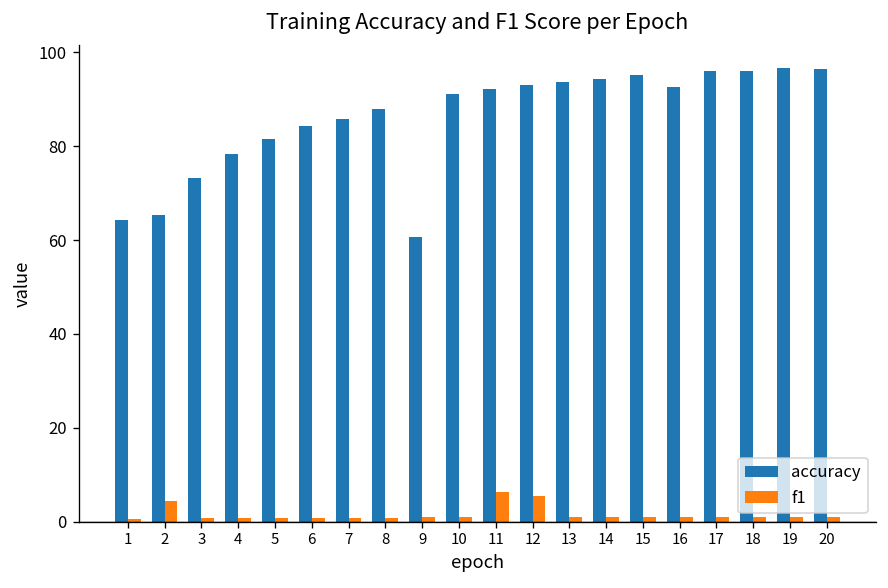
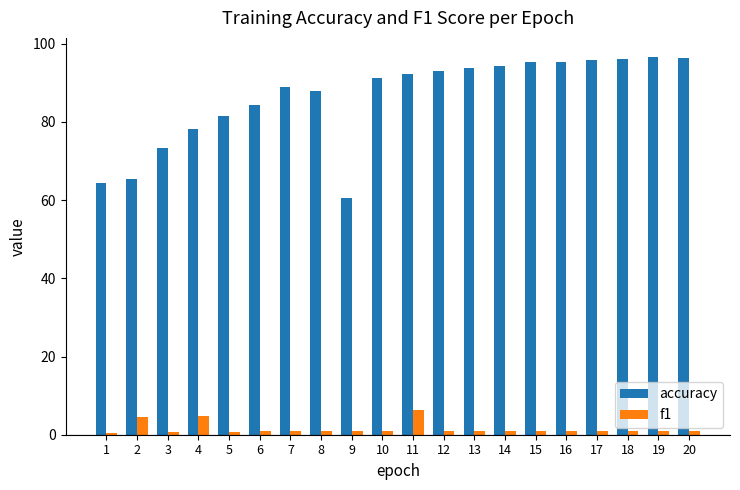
  {
    "accuracy": {
      "1": 64,
      "2": 65,
      "3": 73,
      "4": 78,
      "5": 82,
      "6": 84,
-     "7": 86,
+     "7": 89,
      "8": 88,
      "9": 61,
      "10": 91,
      "11": 92,
      "12": 93,
      "13": 94,
      "14": 94,
      "15": 95,
-     "16": 93,
+     "16": 95,
      "17": 96,
      "18": 96,
      "19": 97,
      "20": 96
    },
    "f1": {
      "2": 4,
      "3": 1,
-     "4": 1,
+     "4": 5,
      "5": 1,
      "6": 1,
      "7": 1,
      "8": 1,
      "9": 1,
      "10": 1,
      "11": 6,
-     "12": 5,
+     "12": 1,
      "13": 1,
      "14": 1,
      "15": 1,
      "16": 1,
      "17": 1,
      "18": 1,
      "19": 1,
      "20": 1
    }
  }
